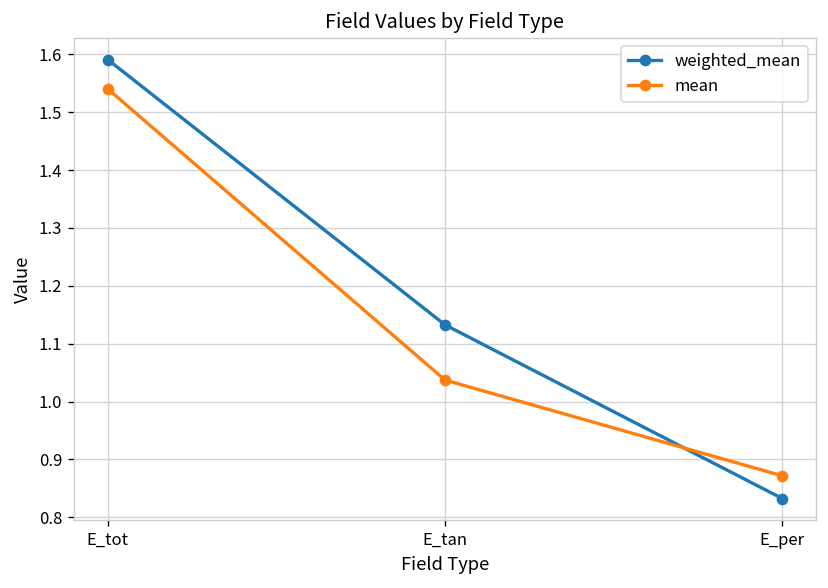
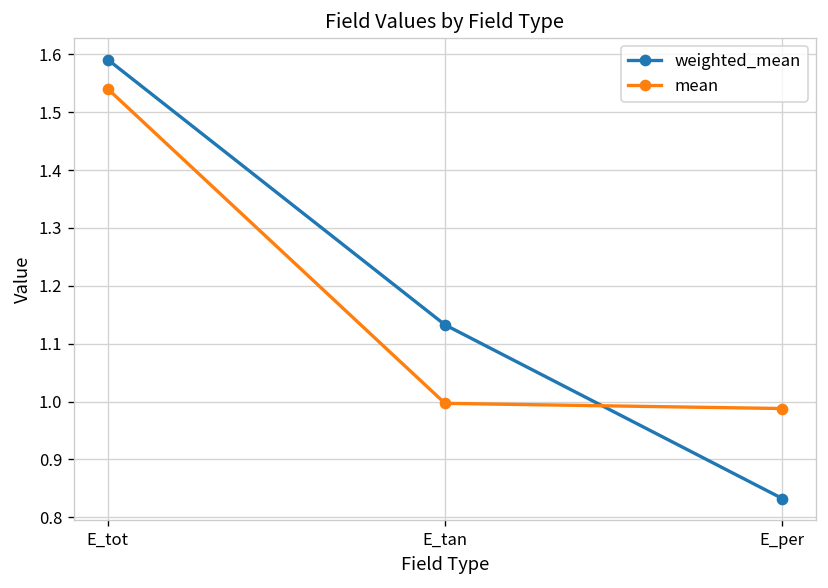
  {
    "weighted_mean": {
      "E_tot": 1.59,
      "E_tan": 1.13,
      "E_per": 0.83
    },
    "mean": {
      "E_tot": 1.54,
-     "E_tan": 1.04,
-     "E_per": 0.87
+     "E_tan": 1.00,
+     "E_per": 0.99
    }
  }
